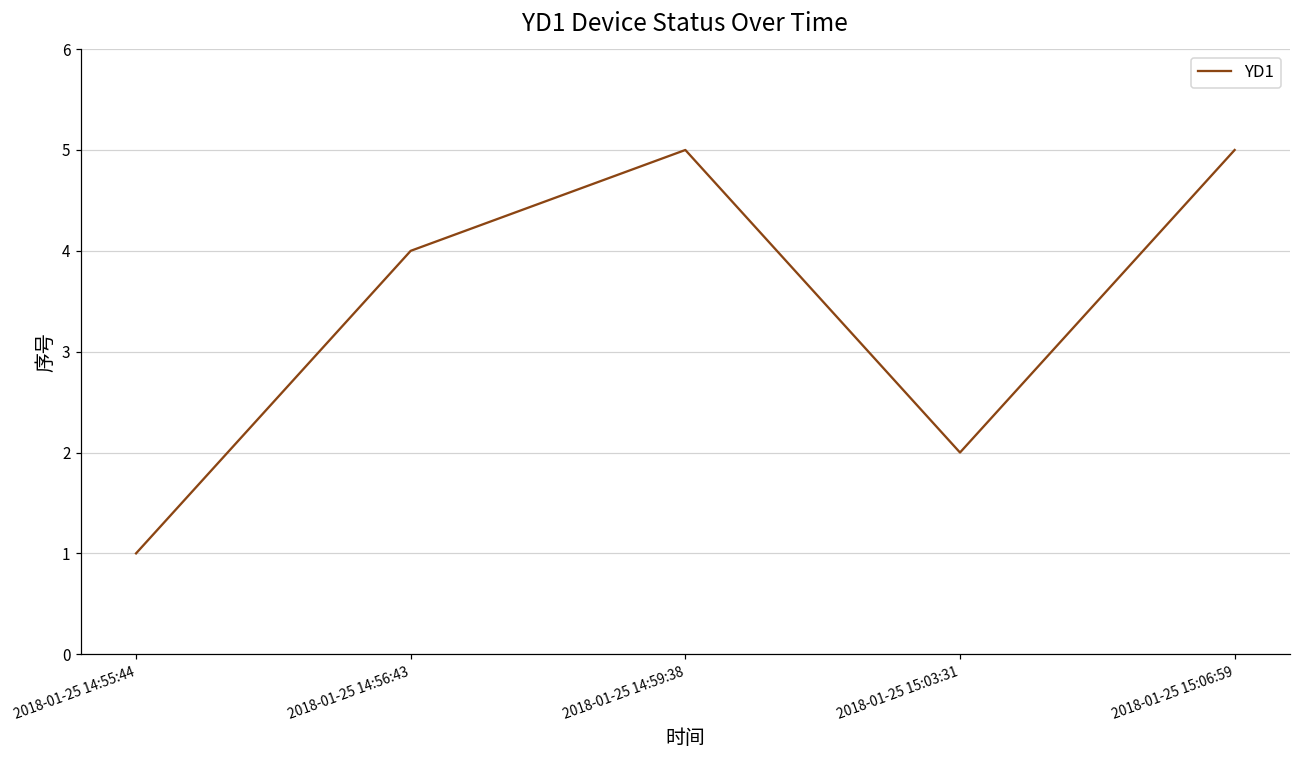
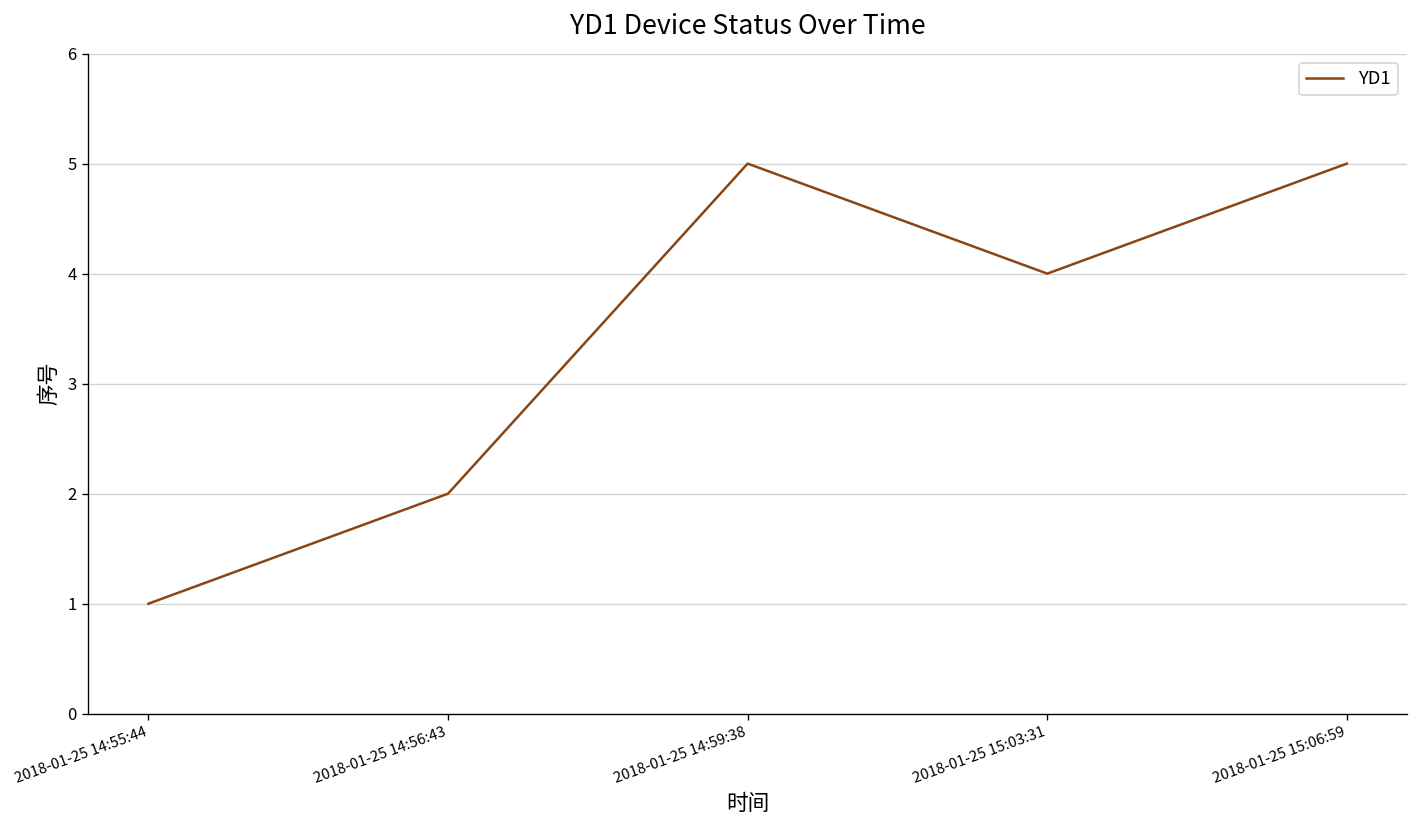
  {
    "2018-01-25 14:55:44": 1,
-   "2018-01-25 14:56:43": 4,
+   "2018-01-25 14:56:43": 2,
    "2018-01-25 14:59:38": 5,
-   "2018-01-25 15:03:31": 2,
+   "2018-01-25 15:03:31": 4,
    "2018-01-25 15:06:59": 5
  }
